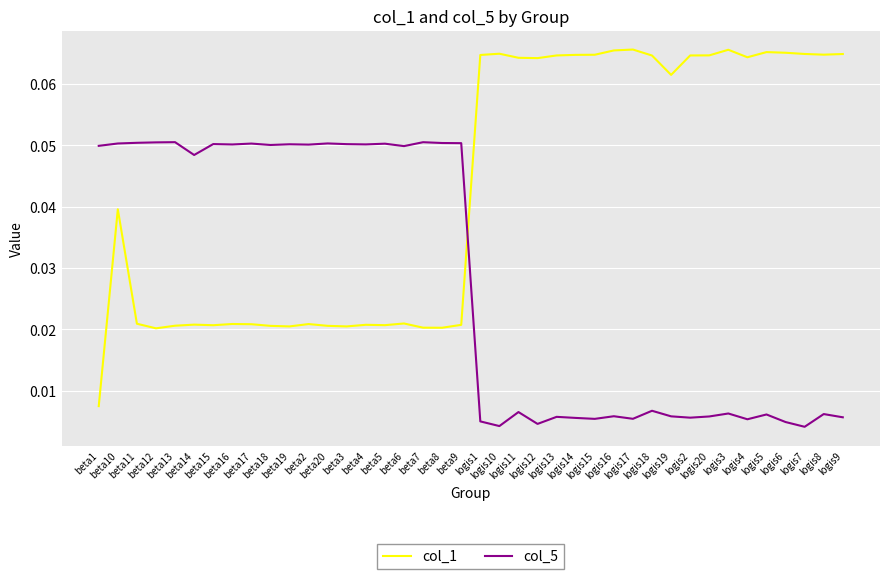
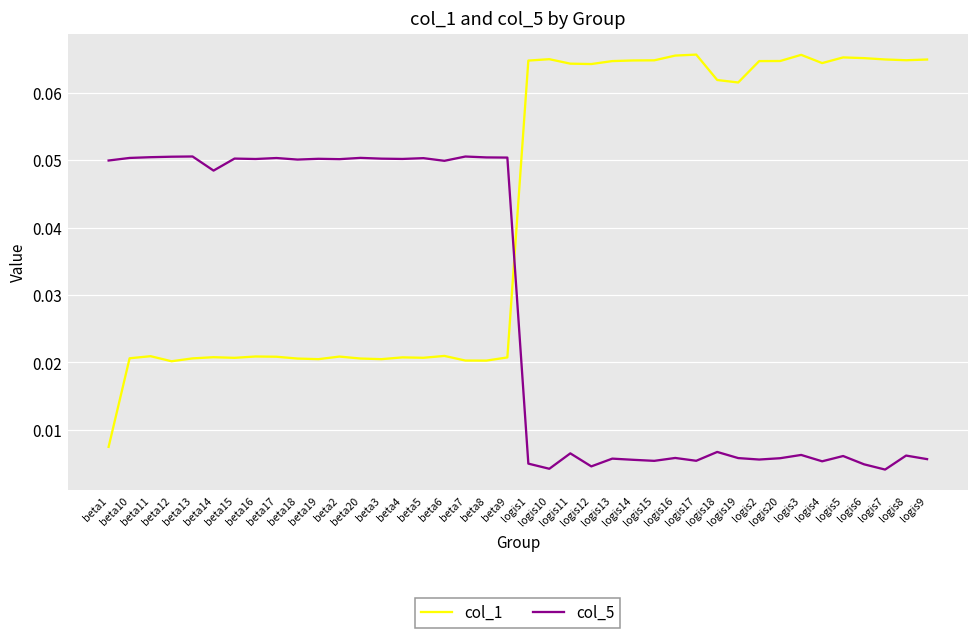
  {
    "col_1": {
      "beta1": 0.007,
-     "beta10": 0.040,
+     "beta10": 0.021,
      "beta11": 0.021,
      "beta12": 0.020,
      "beta13": 0.021,
      "beta14": 0.021,
      "beta15": 0.021,
      "beta16": 0.021,
      "beta17": 0.021,
      "beta18": 0.021,
      "beta19": 0.020,
      "beta2": 0.021,
      "beta20": 0.021,
      "beta3": 0.020,
      "beta4": 0.021,
      "beta5": 0.021,
      "beta6": 0.021,
      "beta7": 0.020,
      "beta8": 0.020,
      "beta9": 0.021,
      "logis1": 0.065,
      "logis10": 0.065,
      "logis11": 0.064,
      "logis12": 0.064,
      "logis13": 0.065,
      "logis14": 0.065,
      "logis15": 0.065,
      "logis16": 0.065,
      "logis17": 0.066,
-     "logis18": 0.065,
+     "logis18": 0.062,
      "logis19": 0.062,
      "logis2": 0.065,
      "logis20": 0.065,
      "logis3": 0.066,
      "logis4": 0.064,
      "logis5": 0.065,
      "logis6": 0.065,
      "logis7": 0.065,
      "logis8": 0.065,
      "logis9": 0.065
    },
    "col_5": {
      "beta1": 0.050,
      "beta10": 0.050,
      "beta11": 0.050,
      "beta12": 0.050,
      "beta13": 0.051,
      "beta14": 0.048,
      "beta15": 0.050,
      "beta16": 0.050,
      "beta17": 0.050,
      "beta18": 0.050,
      "beta19": 0.050,
      "beta2": 0.050,
      "beta20": 0.050,
      "beta3": 0.050,
      "beta4": 0.050,
      "beta5": 0.050,
      "beta6": 0.050,
      "beta7": 0.051,
      "beta8": 0.050,
      "beta9": 0.050,
      "logis1": 0.005,
      "logis10": 0.004,
      "logis11": 0.007,
      "logis12": 0.005,
      "logis13": 0.006,
      "logis14": 0.006,
      "logis15": 0.005,
      "logis16": 0.006,
      "logis17": 0.005,
      "logis18": 0.007,
      "logis19": 0.006,
      "logis2": 0.006,
      "logis20": 0.006,
      "logis3": 0.006,
      "logis4": 0.005,
      "logis5": 0.006,
      "logis6": 0.005,
      "logis7": 0.004,
      "logis8": 0.006,
      "logis9": 0.006
    }
  }
